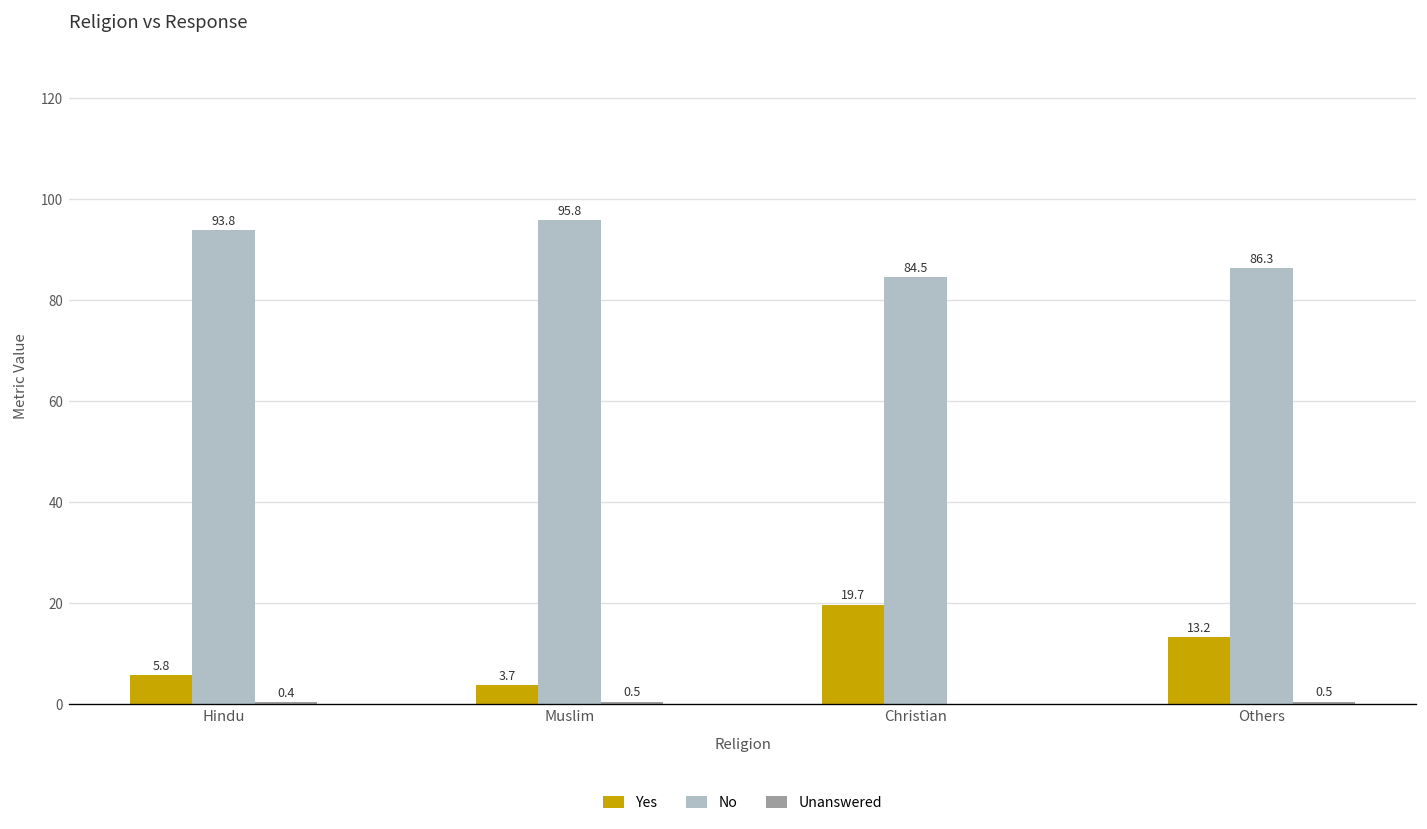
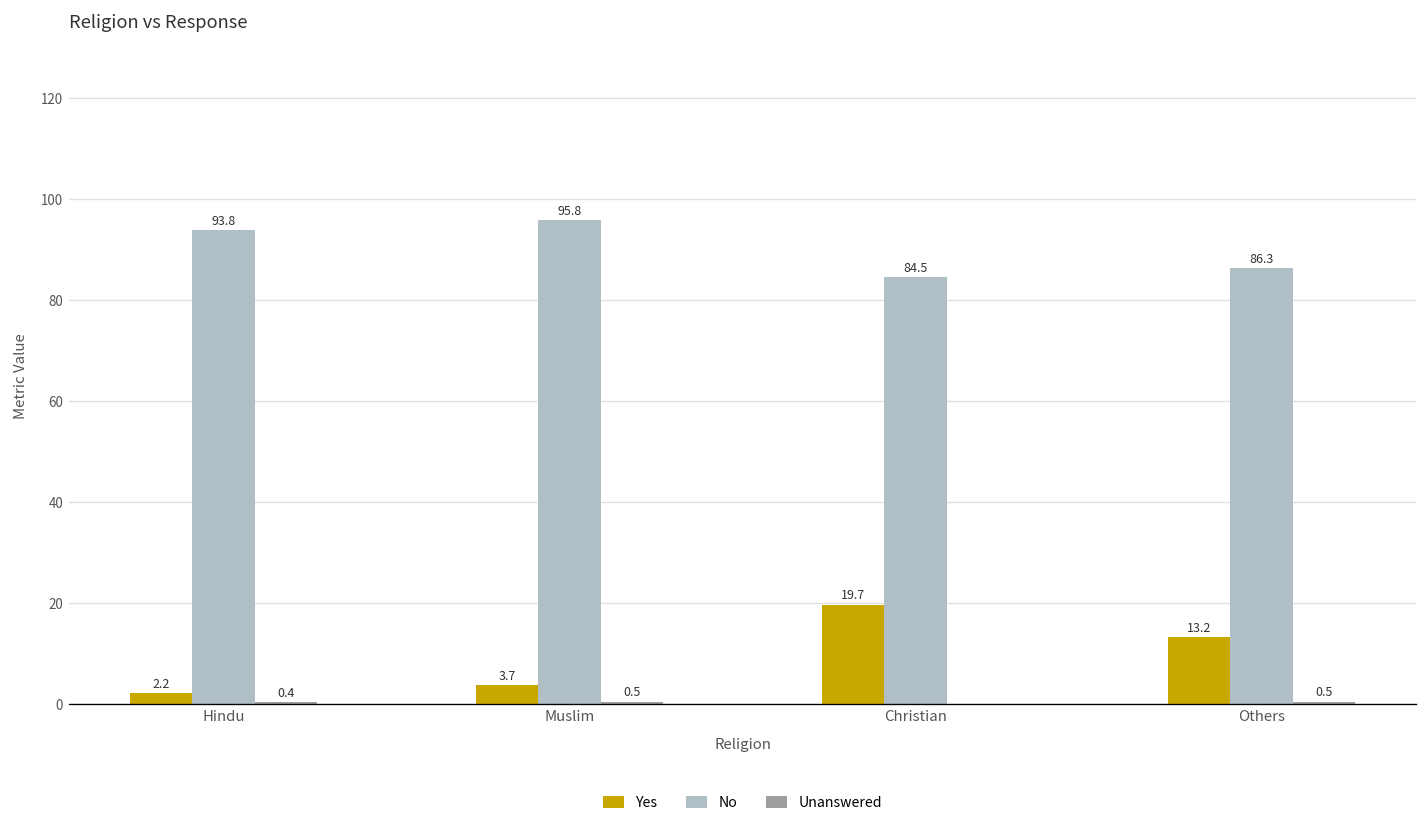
  {
    "Yes": {
-     "Hindu": 5.8,
+     "Hindu": 2.2,
      "Muslim": 3.7,
      "Christian": 19.7,
      "Others": 13.2
    }
  }
